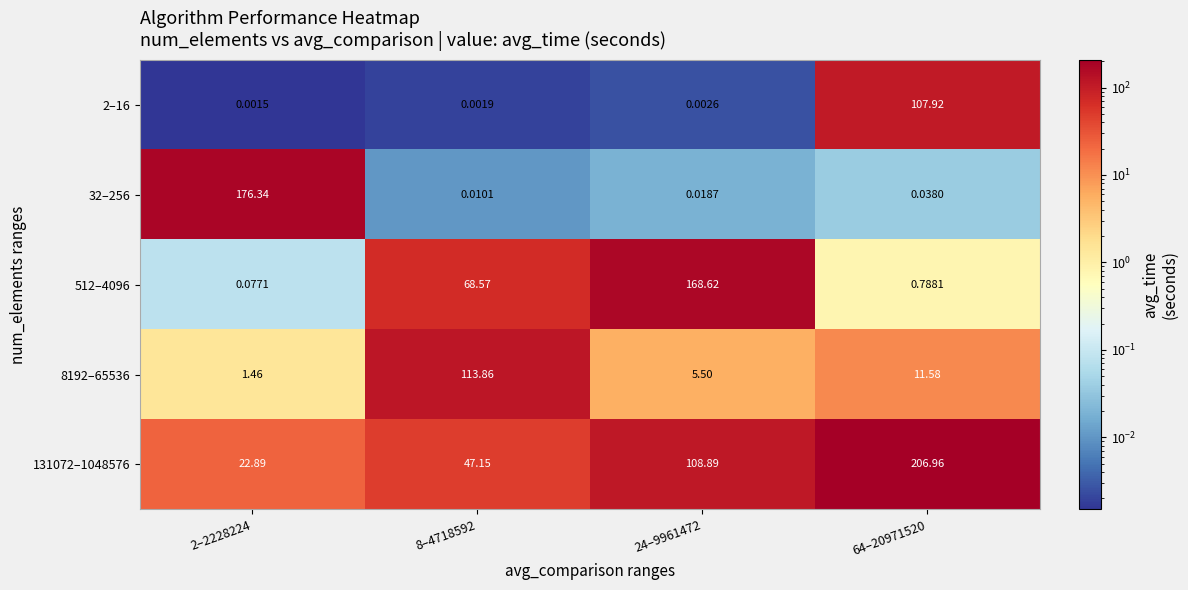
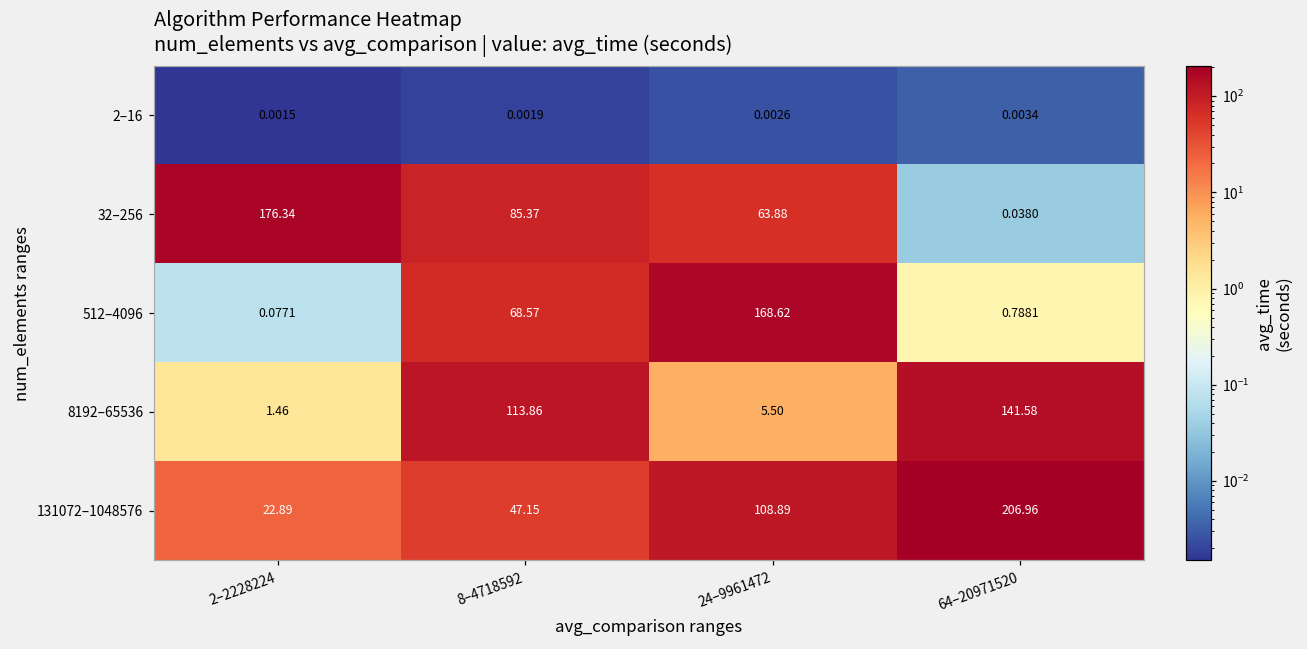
  {
    "2–16": {
      "2–2228224": 0.0015,
      "8–4718592": 0.0019,
      "24–9961472": 0.0026,
-     "64–20971520": 107.92
+     "64–20971520": 0.0034
    },
    "32–256": {
      "2–2228224": 176.34,
-     "8–4718592": 0.0101,
-     "24–9961472": 0.0187,
+     "8–4718592": 85.37,
+     "24–9961472": 63.88,
      "64–20971520": 0.0380
    },
    "512–4096": {
      "2–2228224": 0.0771,
      "8–4718592": 68.57,
      "24–9961472": 168.62,
      "64–20971520": 0.7881
    },
    "8192–65536": {
      "2–2228224": 1.46,
      "8–4718592": 113.86,
      "24–9961472": 5.50,
-     "64–20971520": 11.58
+     "64–20971520": 141.58
    },
    "131072–1048576": {
      "2–2228224": 22.89,
      "8–4718592": 47.15,
      "24–9961472": 108.89,
      "64–20971520": 206.96
    }
  }
